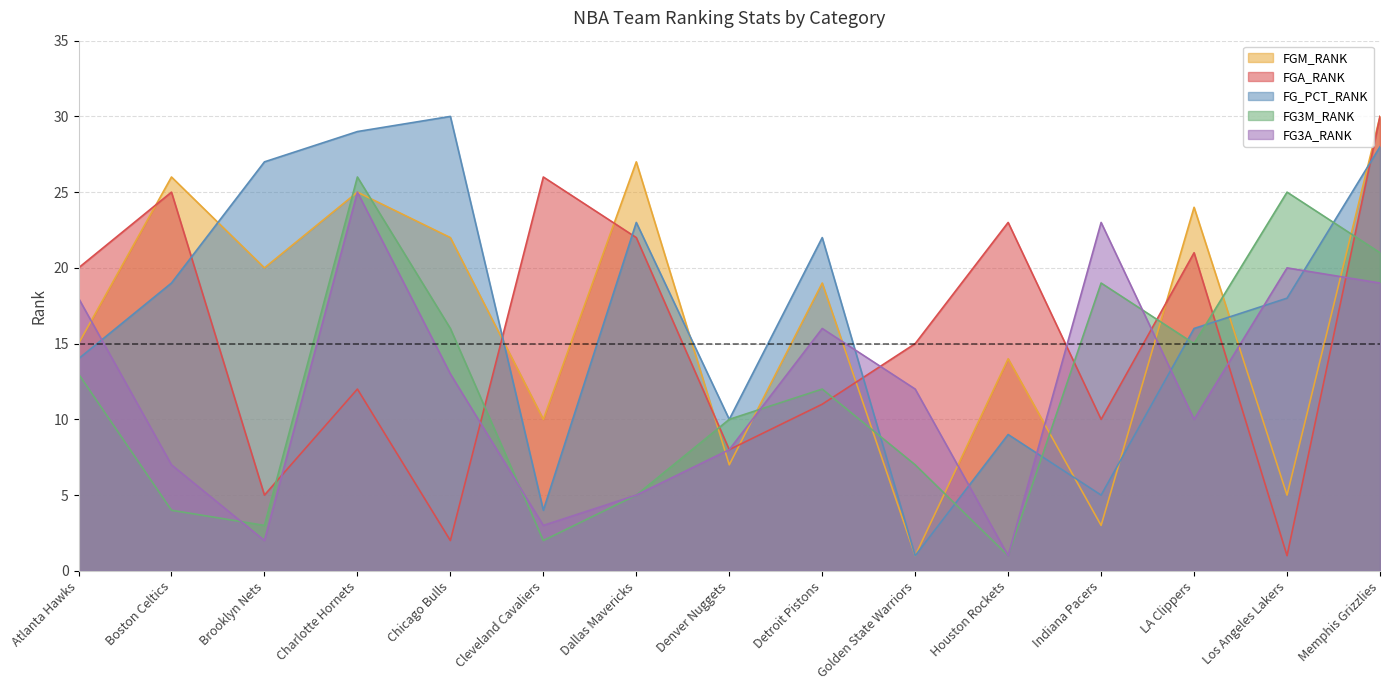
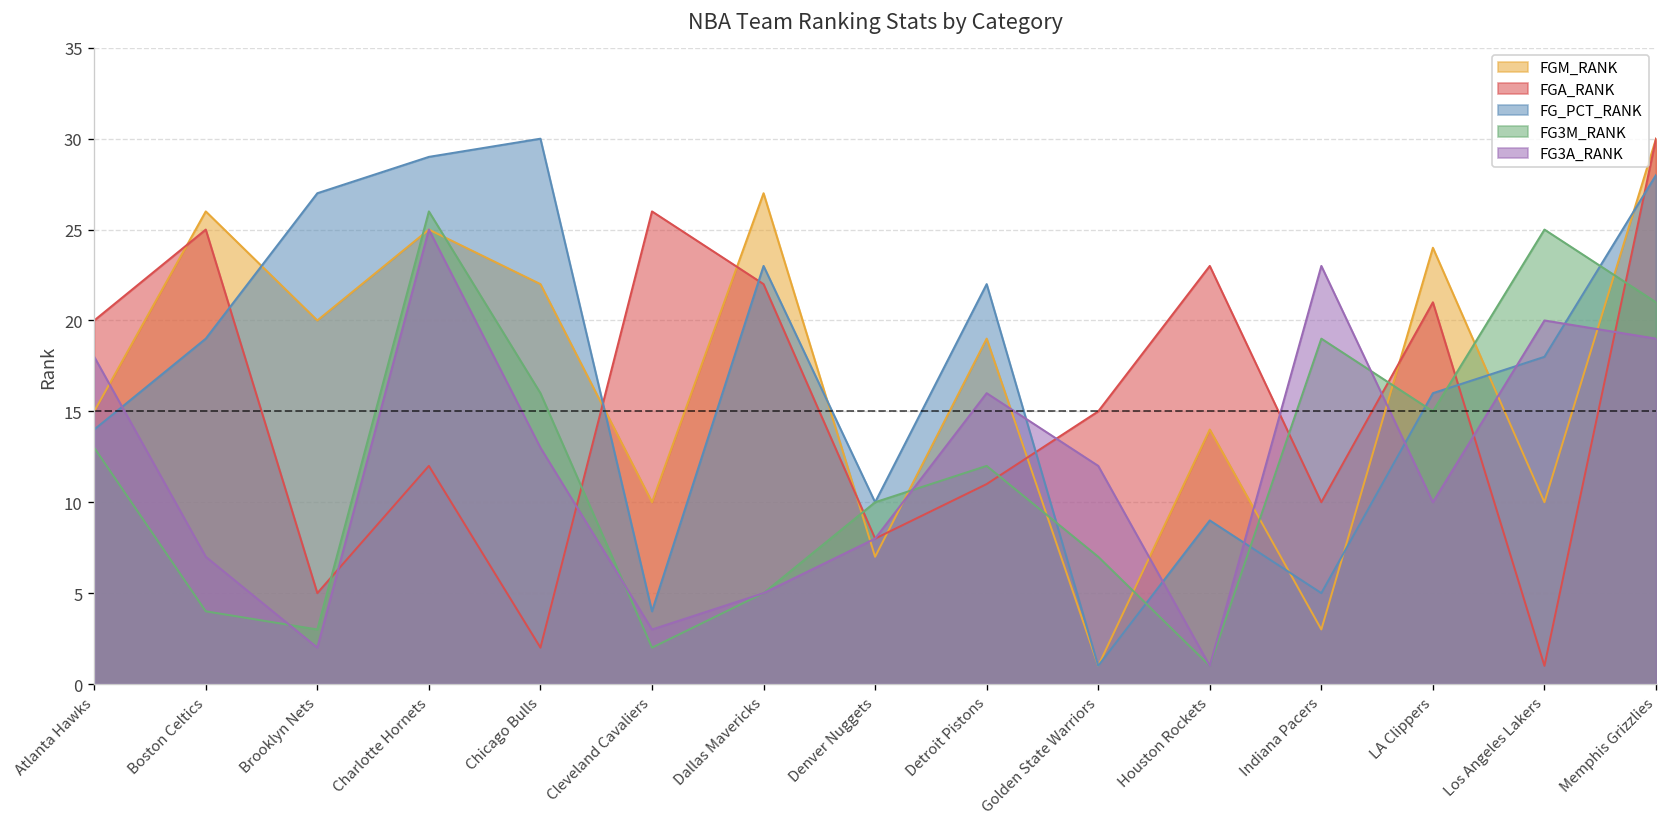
  {
    "FGM_RANK": {
      "Atlanta Hawks": 15,
      "Boston Celtics": 26,
      "Brooklyn Nets": 20,
      "Chicago Bulls": 22,
      "Cleveland Cavaliers": 10,
      "Dallas Mavericks": 27,
      "Denver Nuggets": 7,
      "Detroit Pistons": 19,
      "Houston Rockets": 14,
      "Indiana Pacers": 3,
      "LA Clippers": 24,
-     "Los Angeles Lakers": 5
+     "Los Angeles Lakers": 10
    },
    "FGA_RANK": {
      "Atlanta Hawks": 20,
      "Boston Celtics": 25,
      "Brooklyn Nets": 5,
      "Charlotte Hornets": 12,
      "Chicago Bulls": 2,
      "Cleveland Cavaliers": 26,
      "Dallas Mavericks": 22,
      "Detroit Pistons": 11,
      "Golden State Warriors": 15,
      "Houston Rockets": 23,
      "Indiana Pacers": 10,
      "LA Clippers": 21,
      "Los Angeles Lakers": 1
    },
    "FG3M_RANK": {
      "Atlanta Hawks": 13,
      "Boston Celtics": 4,
      "Brooklyn Nets": 3,
      "Charlotte Hornets": 26,
      "Chicago Bulls": 16,
      "Cleveland Cavaliers": 2,
      "Detroit Pistons": 12,
      "Golden State Warriors": 7,
      "Indiana Pacers": 19,
      "LA Clippers": 15,
      "Los Angeles Lakers": 25,
      "Memphis Grizzlies": 21
    }
  }
